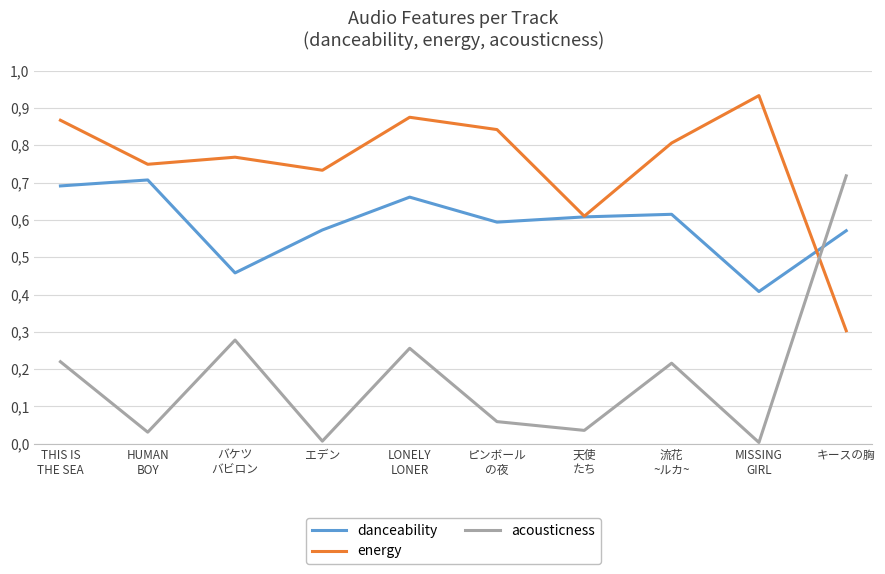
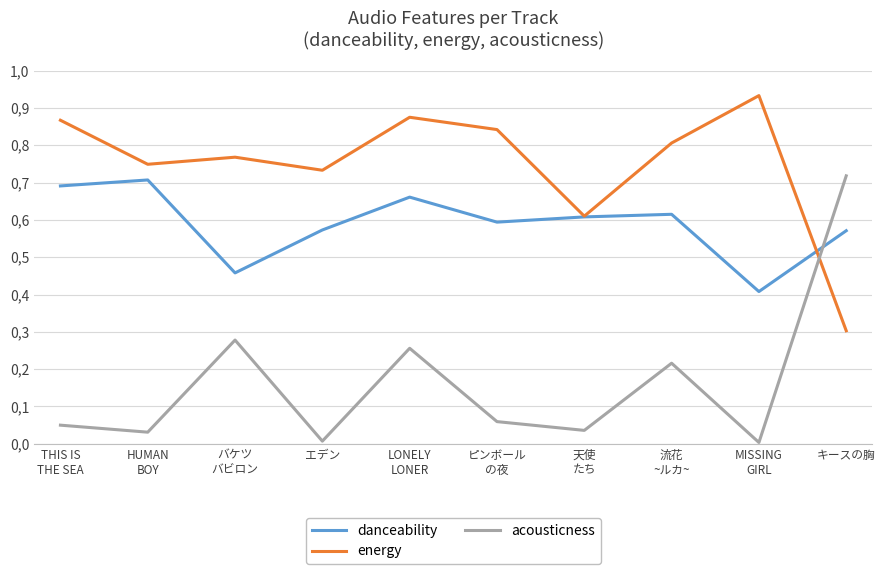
  {
    "danceability": {
      "THIS IS THE SEA": 6.9,
      "HUMAN BOY": 7.1,
      "バケツ バビロン": 4.6,
      "エデン": 5.7,
      "LONELY LONER": 6.6,
      "ピンボール の夜": 5.9,
      "流花 ~ルカ~": 6.2,
      "MISSING GIRL": 4.1,
      "キースの胸": 5.7
    },
    "energy": {
      "THIS IS THE SEA": 8.7,
      "HUMAN BOY": 7.5,
      "バケツ バビロン": 7.7,
      "エデン": 7.3,
      "LONELY LONER": 8.8,
      "ピンボール の夜": 8.4,
      "流花 ~ルカ~": 8.1,
      "MISSING GIRL": 9.3,
      "キースの胸": 3.0
    },
    "acousticness": {
-     "THIS IS THE SEA": 2.2,
+     "THIS IS THE SEA": 0.5,
      "HUMAN BOY": 0.3,
      "バケツ バビロン": 2.8,
      "エデン": 0.1,
      "LONELY LONER": 2.6,
      "ピンボール の夜": 0.6,
      "天使 たち": 0.4,
      "流花 ~ルカ~": 2.2,
      "MISSING GIRL": 0.0,
      "キースの胸": 7.2
    }
  }
